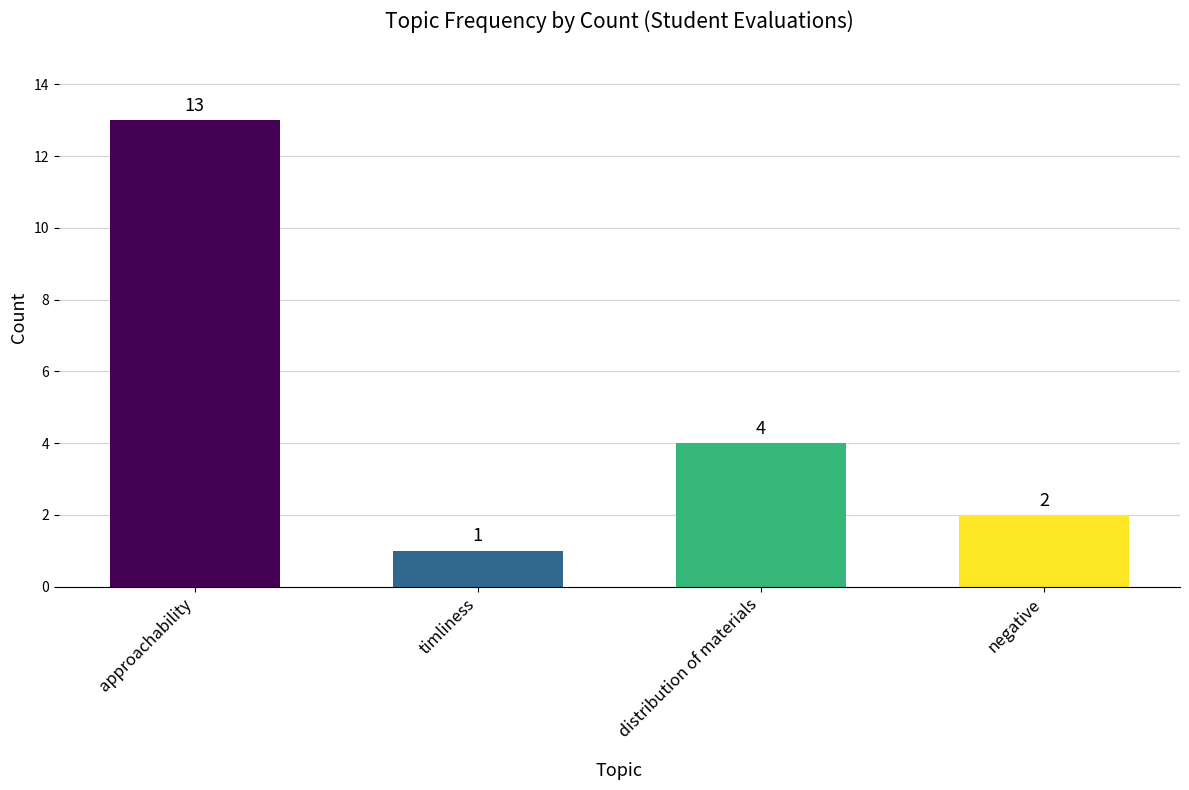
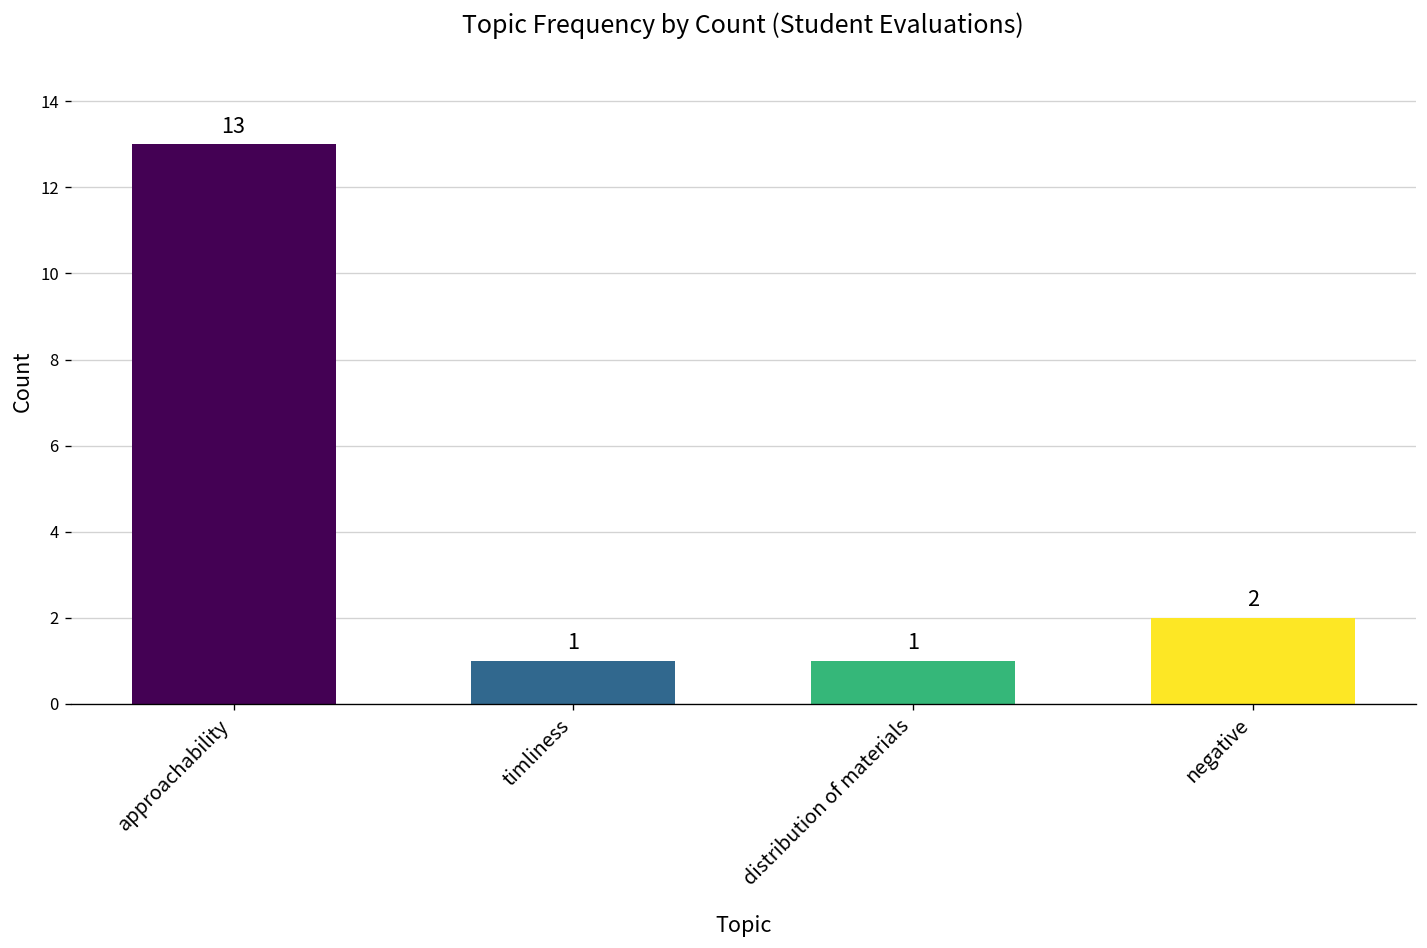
  {
    "approachability": 13,
    "timliness": 1,
-   "distribution of materials": 4,
+   "distribution of materials": 1,
    "negative": 2
  }
